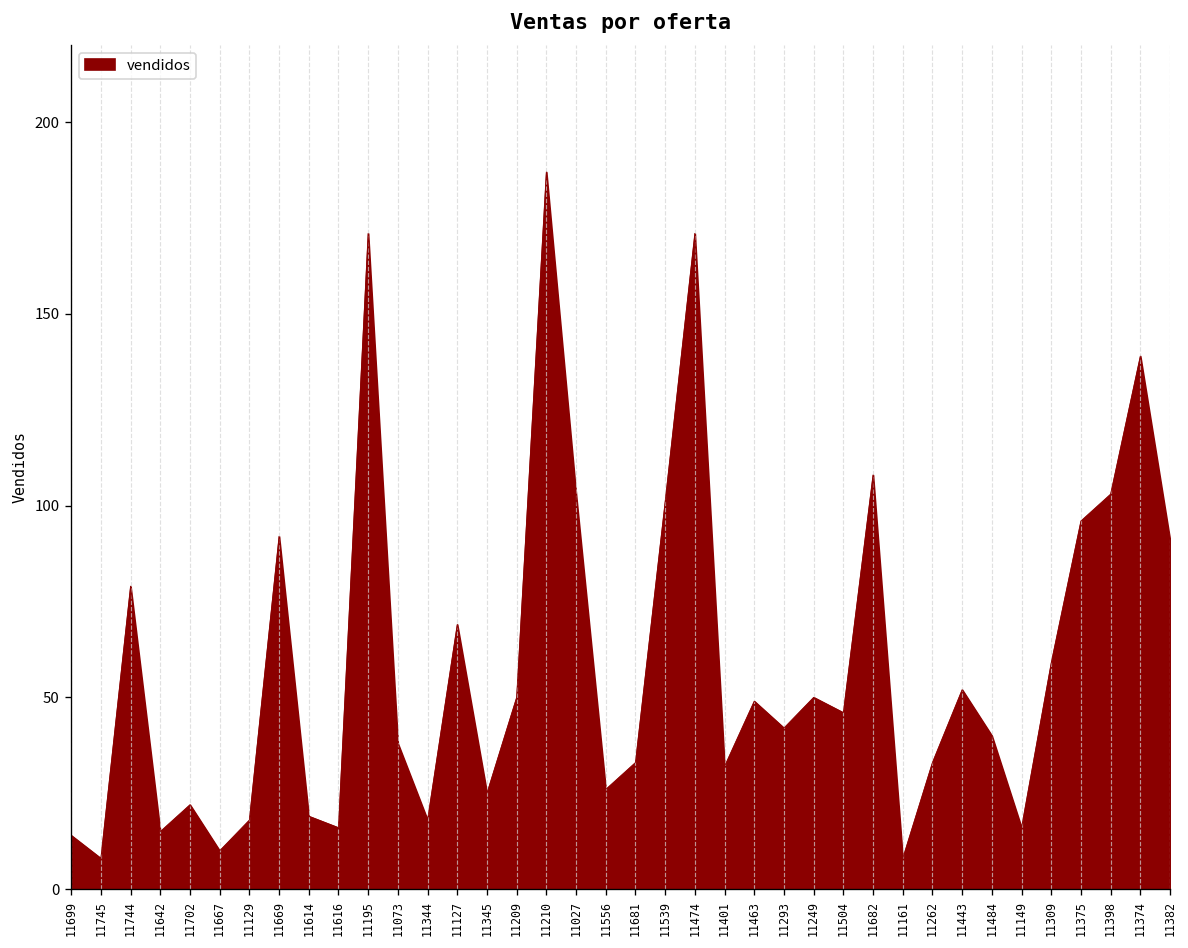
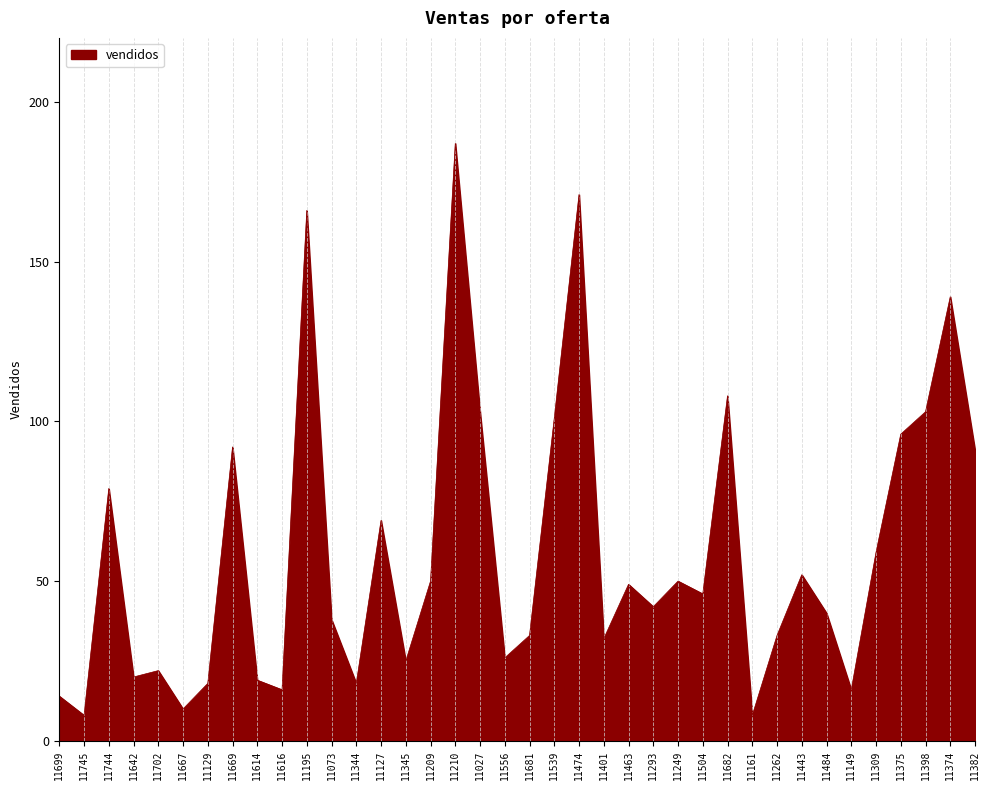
  {
    "11699": 14,
    "11745": 8,
    "11744": 79,
-   "11642": 15,
+   "11642": 20,
    "11702": 22,
    "11667": 10,
    "11129": 18,
    "11669": 92,
    "11614": 19,
    "11616": 16,
-   "11195": 171,
+   "11195": 166,
    "11073": 38,
    "11344": 18,
    "11127": 69,
    "11345": 25,
    "11209": 50,
    "11210": 187,
    "11027": 103,
    "11556": 26,
    "11681": 33,
    "11539": 101,
    "11474": 171,
    "11401": 32,
    "11463": 49,
    "11293": 42,
    "11249": 50,
    "11504": 46,
    "11682": 108,
    "11161": 8,
    "11262": 33,
    "11443": 52,
    "11484": 40,
    "11149": 16,
    "11309": 59,
    "11375": 96,
    "11398": 103,
    "11374": 139,
    "11382": 91
  }
